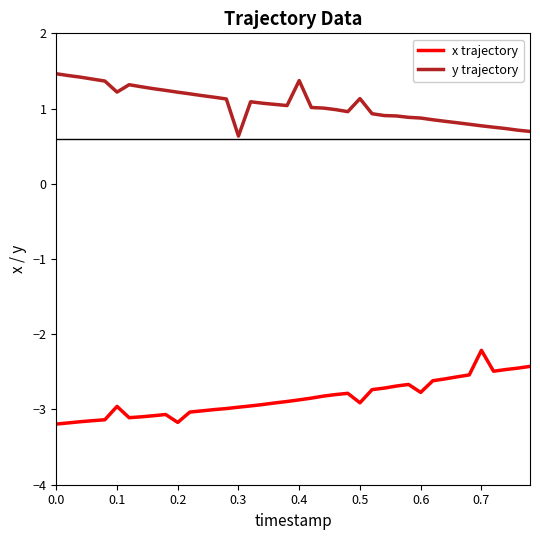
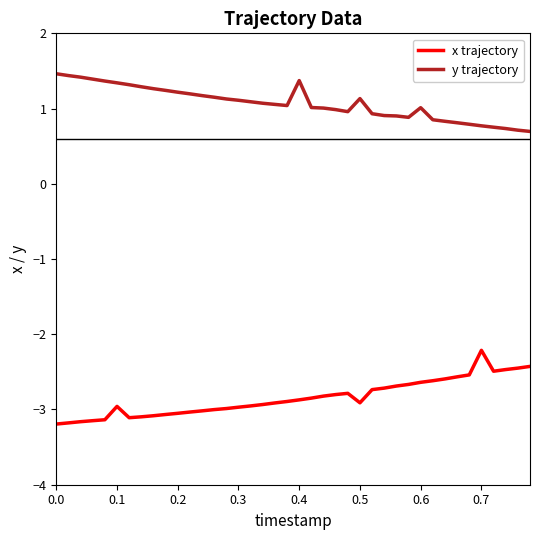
  {
    "x trajectory": {
-     "0.2": -3.2,
-     "0.6": -2.8
+     "0.2": -3.1,
+     "0.6": -2.6
    },
    "y trajectory": {
      "0.0": 1.5,
-     "0.1": 1.2,
+     "0.1": 1.3,
      "0.2": 1.2,
-     "0.3": 0.6,
+     "0.3": 1.1,
      "0.4": 1.4,
      "0.5": 1.1,
-     "0.6": 0.9,
+     "0.6": 1.0,
      "0.7": 0.8
    }
  }
